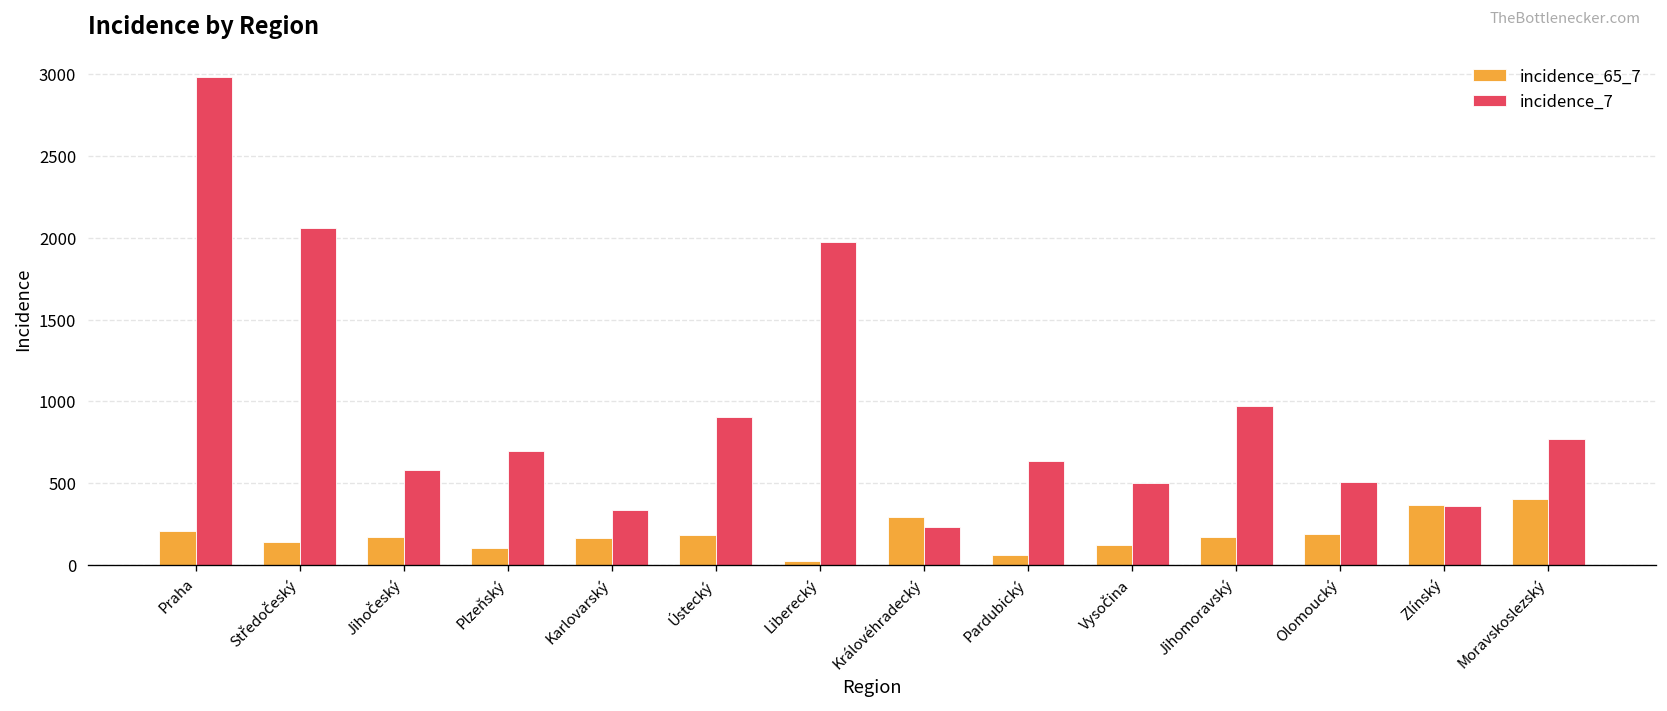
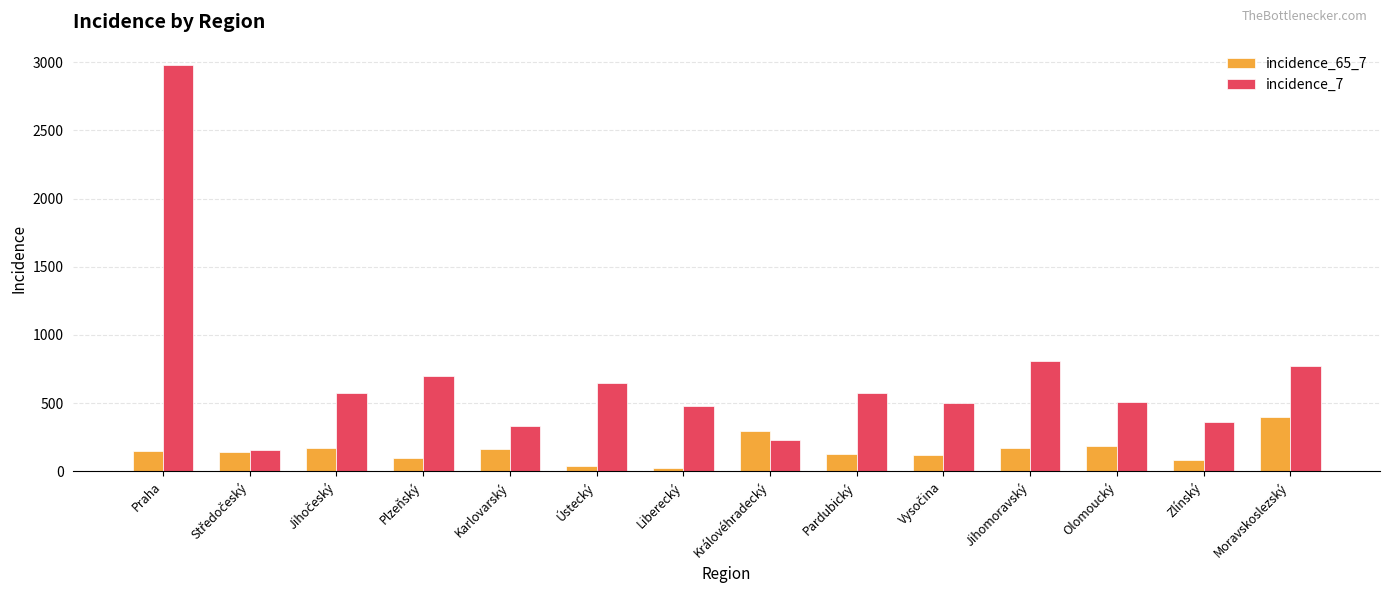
  {
    "incidence_65_7": {
-     "Praha": 210,
+     "Praha": 150,
      "Středočeský": 140,
      "Jihočeský": 170,
      "Plzeňský": 100,
      "Karlovarský": 170,
-     "Ústecký": 180,
+     "Ústecký": 40,
      "Liberecký": 20,
      "Královéhradecký": 300,
-     "Pardubický": 60,
+     "Pardubický": 130,
      "Vysočina": 120,
      "Jihomoravský": 170,
      "Olomoucký": 190,
-     "Zlínský": 370,
+     "Zlínský": 80,
      "Moravskoslezský": 400
    },
    "incidence_7": {
      "Praha": 2980,
-     "Středočeský": 2060,
+     "Středočeský": 160,
      "Jihočeský": 580,
      "Plzeňský": 700,
      "Karlovarský": 330,
-     "Ústecký": 910,
-     "Liberecký": 1980,
+     "Ústecký": 650,
+     "Liberecký": 480,
      "Královéhradecký": 230,
-     "Pardubický": 640,
+     "Pardubický": 570,
      "Vysočina": 500,
-     "Jihomoravský": 970,
+     "Jihomoravský": 810,
      "Olomoucký": 510,
      "Zlínský": 360,
      "Moravskoslezský": 770
    }
  }
